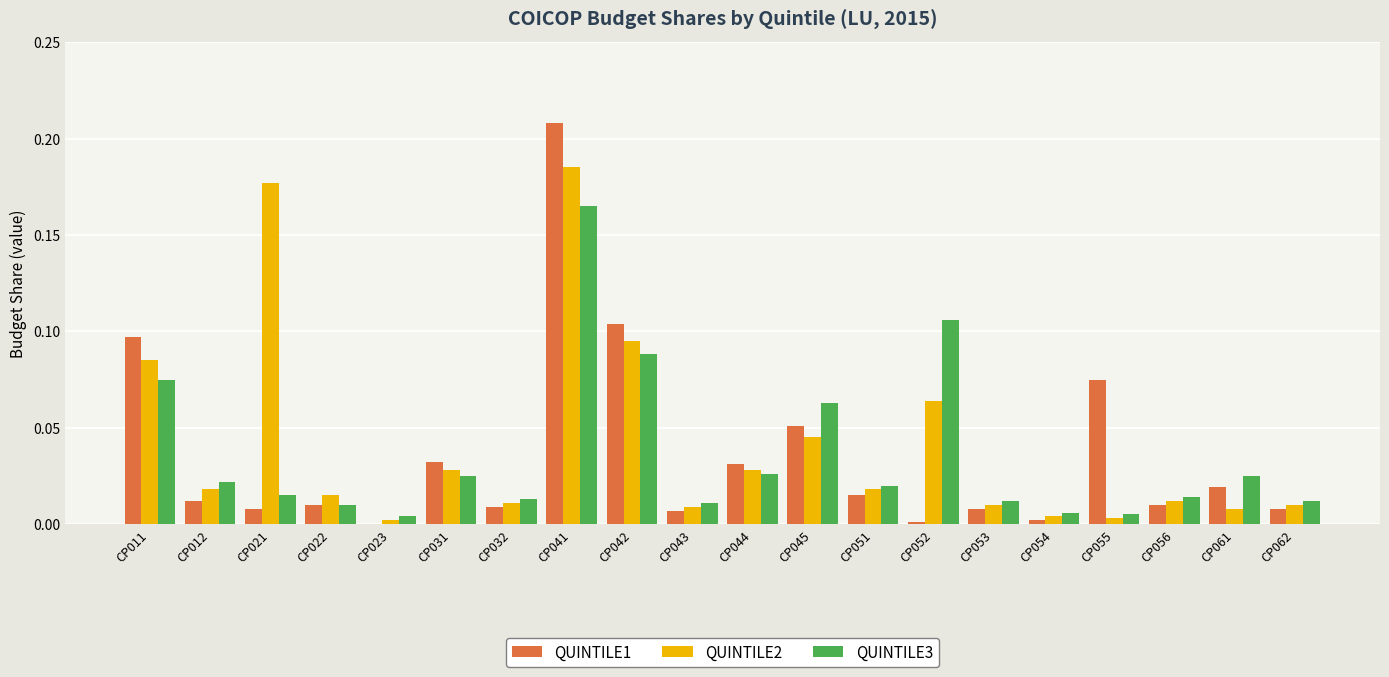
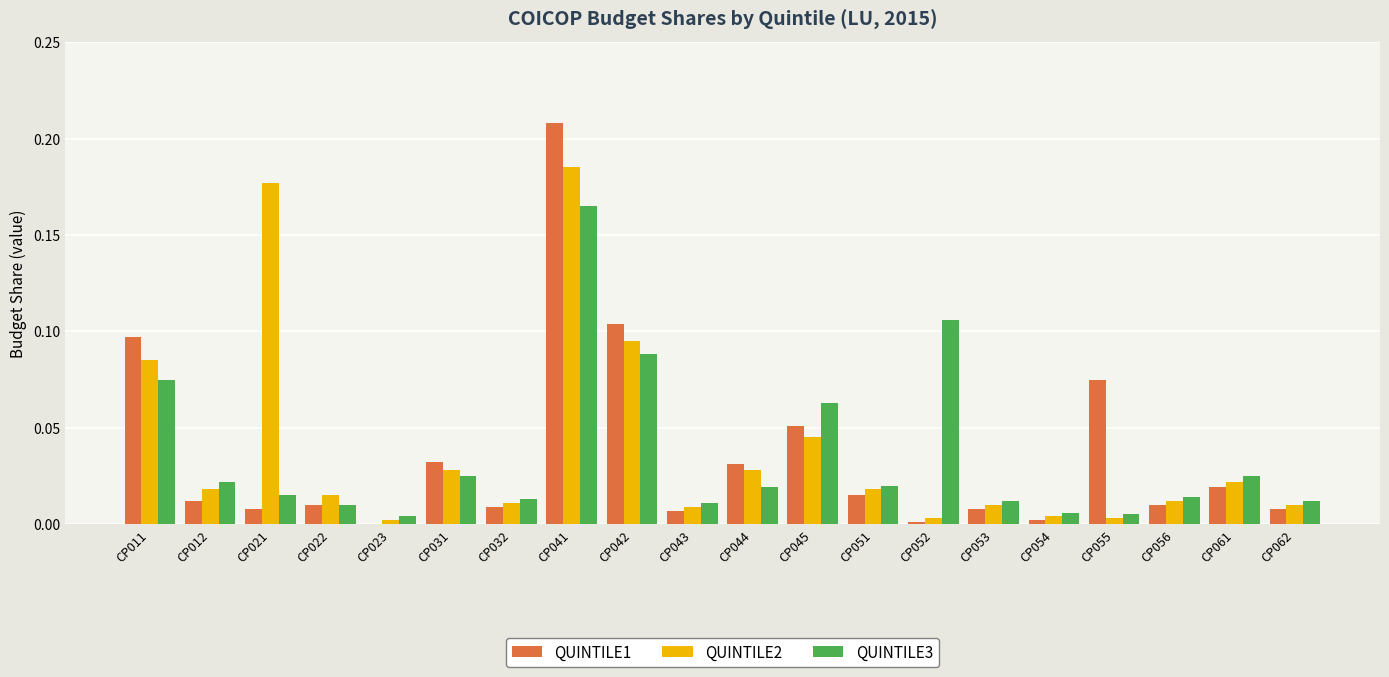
  {
    "QUINTILE1": {
      "CP011": 0.097,
      "CP012": 0.012,
      "CP021": 0.008,
      "CP022": 0.010,
      "CP023": 0.000,
      "CP031": 0.032,
      "CP032": 0.009,
      "CP041": 0.208,
      "CP042": 0.104,
      "CP043": 0.007,
      "CP044": 0.031,
      "CP045": 0.051,
      "CP051": 0.015,
      "CP053": 0.008,
      "CP054": 0.002,
      "CP055": 0.075,
      "CP056": 0.010,
      "CP061": 0.019,
      "CP062": 0.008
    },
    "QUINTILE2": {
      "CP011": 0.085,
      "CP012": 0.018,
      "CP021": 0.177,
      "CP022": 0.015,
      "CP023": 0.002,
      "CP031": 0.028,
      "CP032": 0.011,
      "CP041": 0.185,
      "CP042": 0.095,
      "CP043": 0.009,
      "CP044": 0.028,
      "CP045": 0.045,
      "CP051": 0.018,
-     "CP052": 0.064,
+     "CP052": 0.003,
      "CP053": 0.010,
      "CP054": 0.004,
      "CP055": 0.003,
      "CP056": 0.012,
-     "CP061": 0.008,
+     "CP061": 0.022,
      "CP062": 0.010
    },
    "QUINTILE3": {
      "CP011": 0.075,
      "CP012": 0.022,
      "CP021": 0.015,
      "CP022": 0.010,
      "CP023": 0.004,
      "CP031": 0.025,
      "CP032": 0.013,
      "CP041": 0.165,
      "CP042": 0.088,
      "CP043": 0.011,
-     "CP044": 0.026,
+     "CP044": 0.019,
      "CP045": 0.063,
      "CP051": 0.020,
      "CP052": 0.106,
      "CP053": 0.012,
      "CP054": 0.006,
      "CP055": 0.005,
      "CP056": 0.014,
      "CP061": 0.025,
      "CP062": 0.012
    }
  }
